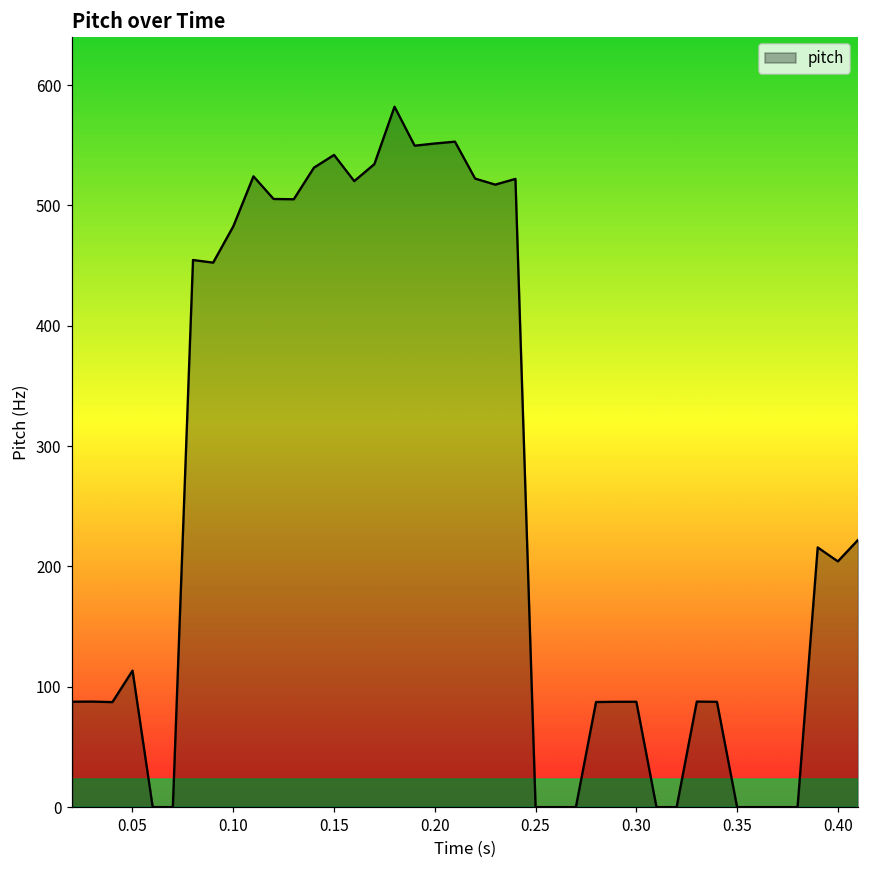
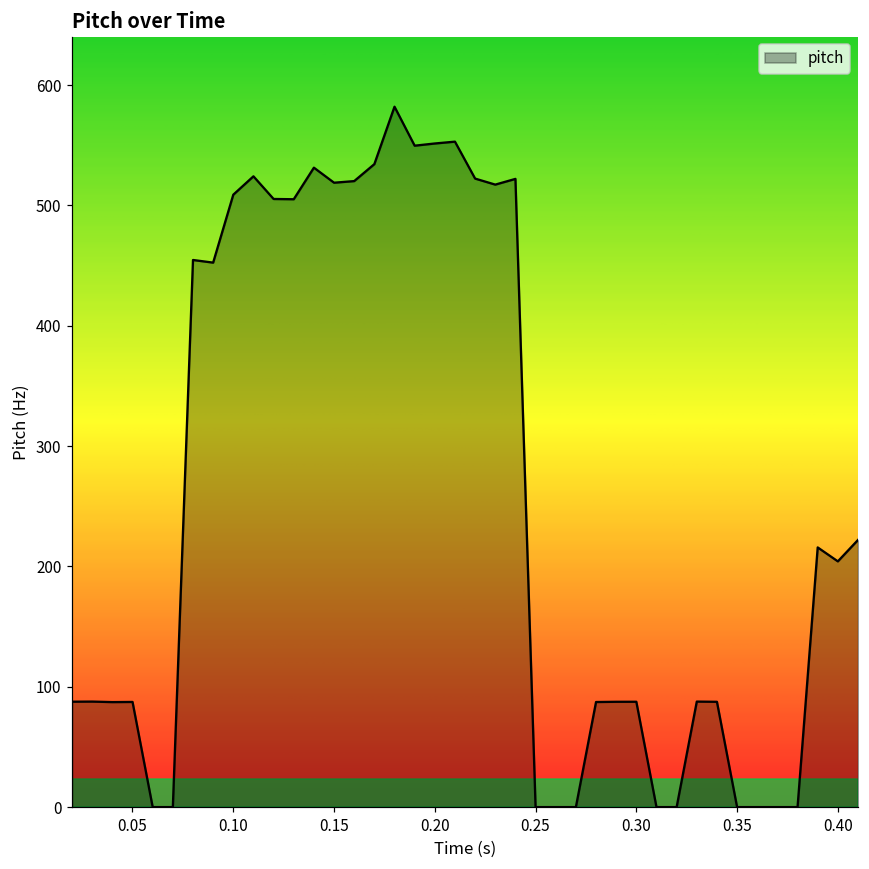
  {
-   "0.05": 113,
-   "0.10": 483,
-   "0.15": 542,
+   "0.05": 87,
+   "0.10": 509,
+   "0.15": 519,
    "0.20": 551,
    "0.30": 88,
    "0.40": 204
  }
